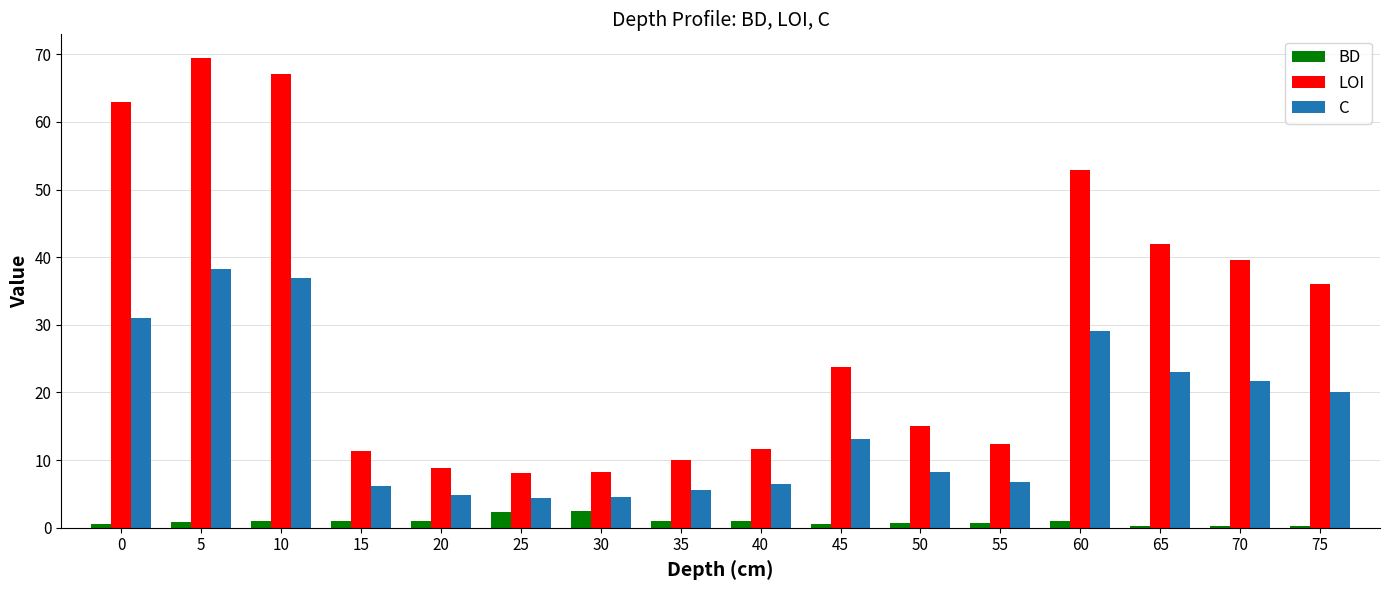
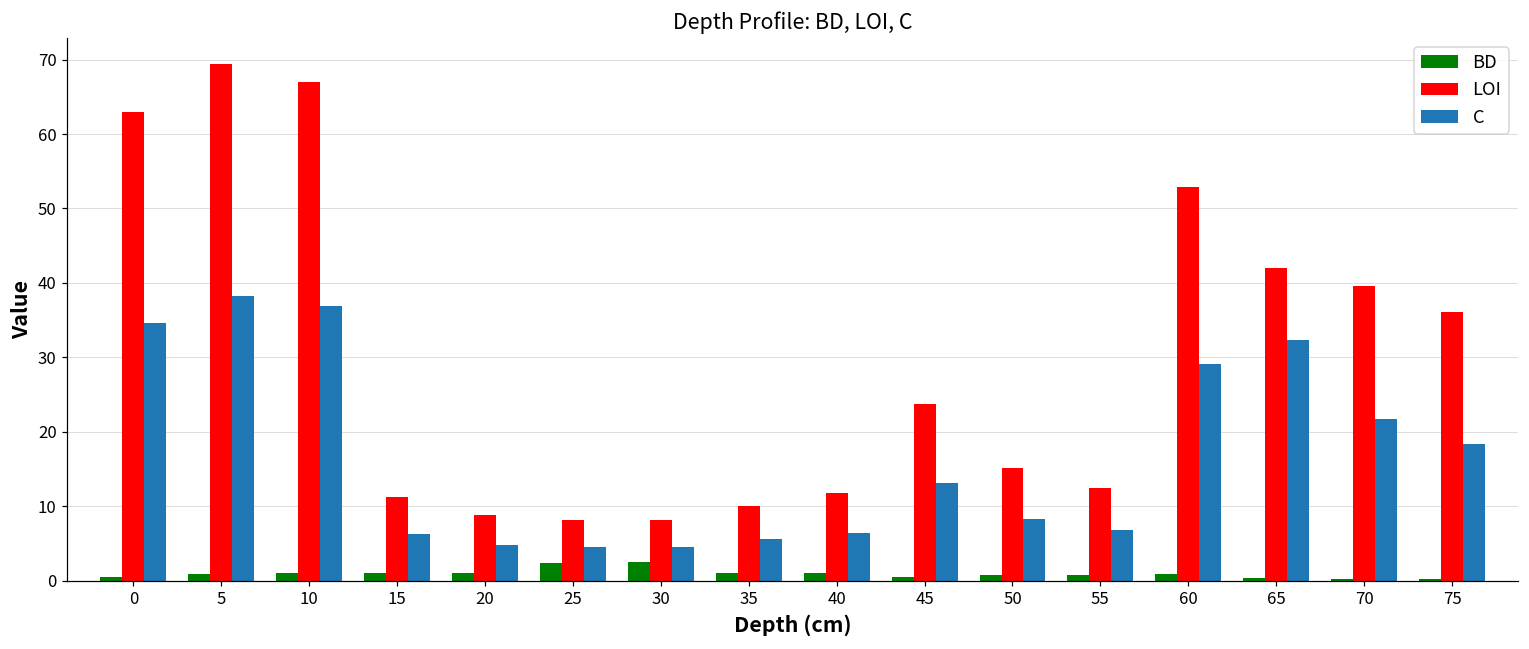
  {
    "BD": {
      "0": 1,
      "5": 1,
      "10": 1,
      "15": 1,
      "20": 1,
      "25": 2,
      "30": 2,
      "35": 1,
      "40": 1,
      "45": 1,
      "50": 1,
      "55": 1,
      "60": 1
    },
    "LOI": {
      "0": 63,
      "5": 69,
      "10": 67,
      "15": 11,
      "20": 9,
      "25": 8,
      "30": 8,
      "35": 10,
      "40": 12,
      "45": 24,
      "50": 15,
      "55": 12,
      "60": 53,
      "65": 42,
      "70": 40,
      "75": 36
    },
    "C": {
-     "0": 31,
+     "0": 35,
      "5": 38,
      "10": 37,
      "15": 6,
      "20": 5,
      "25": 4,
      "30": 5,
      "35": 6,
      "40": 6,
      "45": 13,
      "50": 8,
      "55": 7,
      "60": 29,
-     "65": 23,
+     "65": 32,
      "70": 22,
-     "75": 20
+     "75": 18
    }
  }
